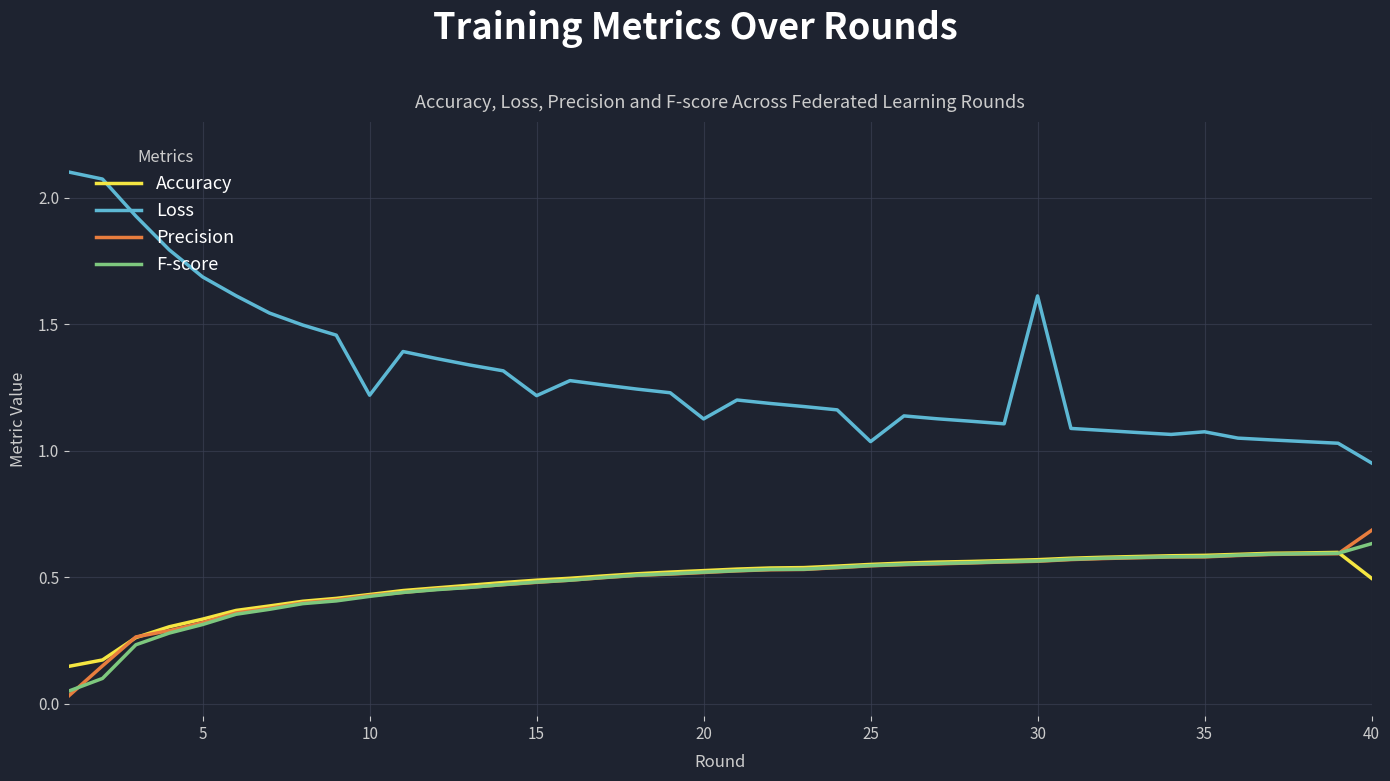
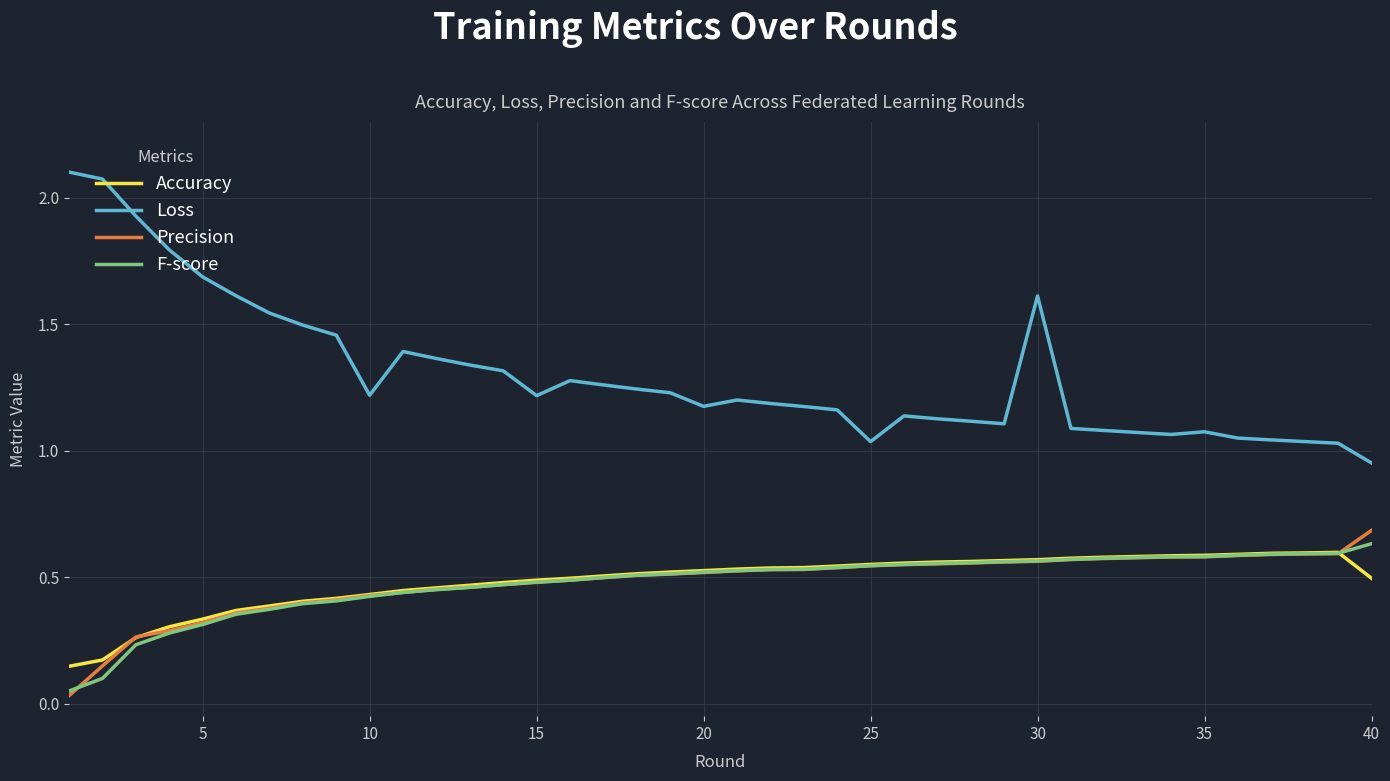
  {
    "Accuracy": {
      "5": 0.33,
      "40": 0.50
    },
    "Loss": {
      "10": 1.22,
      "15": 1.22,
-     "20": 1.13,
+     "20": 1.18,
      "25": 1.04,
      "30": 1.61,
      "35": 1.07,
      "40": 0.95
    },
    "Precision": {
      "40": 0.68
    },
    "F-score": {
      "40": 0.63
    }
  }
